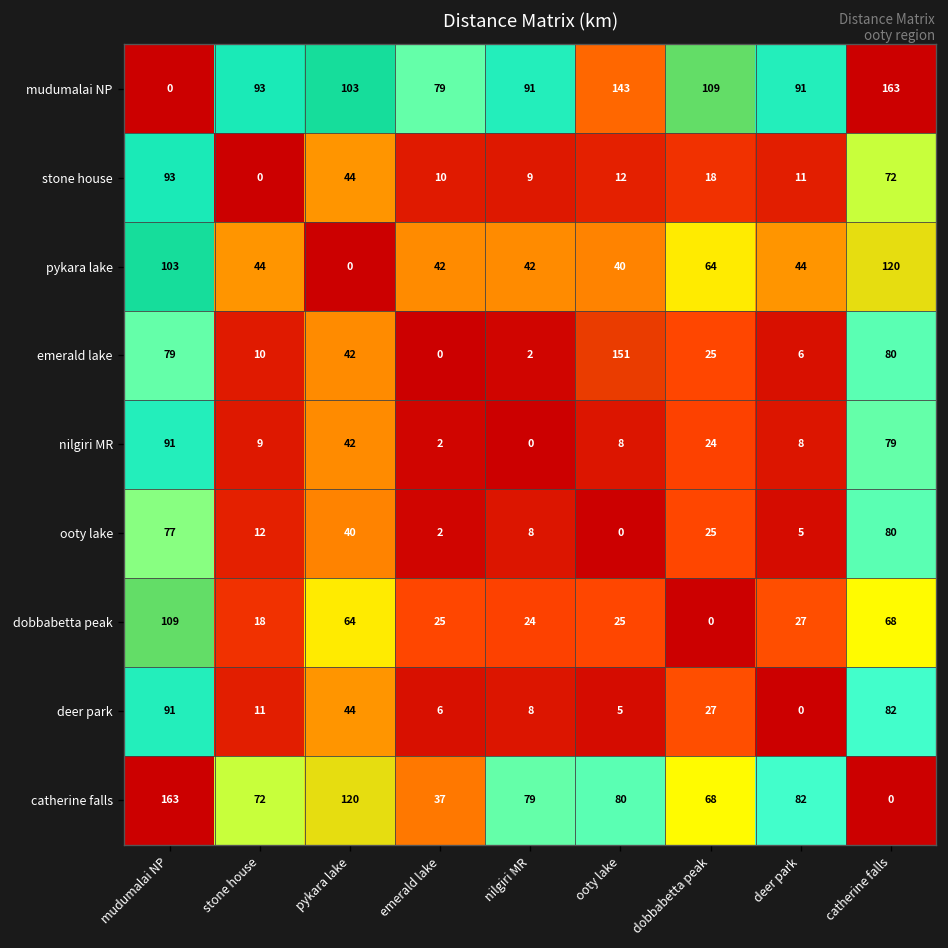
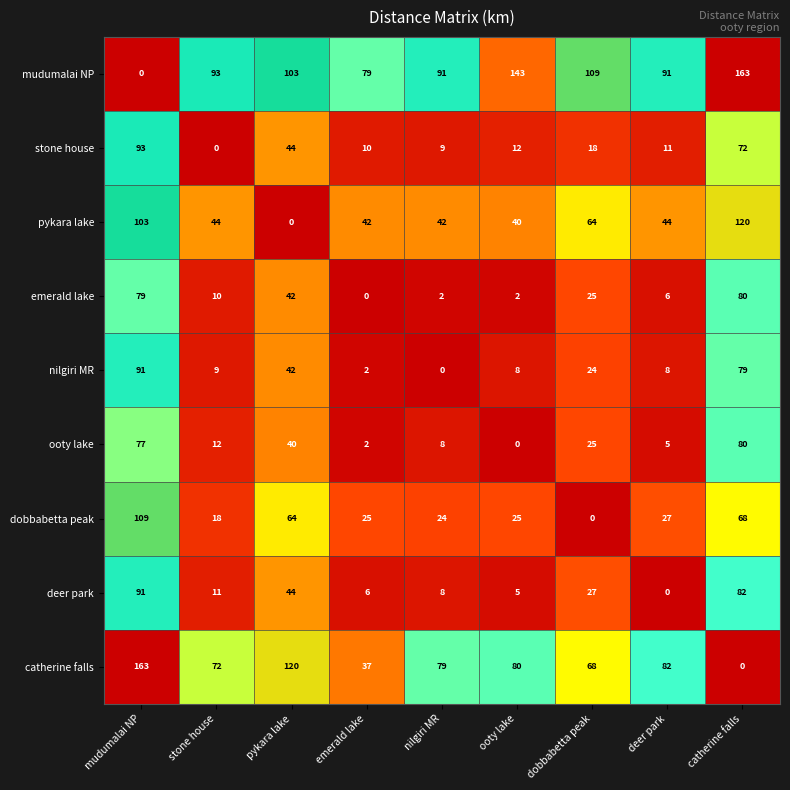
  {
    "mudumalai NP": {
      "mudumalai NP": 0,
      "stone house": 93,
      "pykara lake": 103,
      "emerald lake": 79,
      "nilgiri MR": 91,
      "ooty lake": 143,
      "dobbabetta peak": 109,
      "deer park": 91,
      "catherine falls": 163
    },
    "stone house": {
      "mudumalai NP": 93,
      "stone house": 0,
      "pykara lake": 44,
      "emerald lake": 10,
      "nilgiri MR": 9,
      "ooty lake": 12,
      "dobbabetta peak": 18,
      "deer park": 11,
      "catherine falls": 72
    },
    "pykara lake": {
      "mudumalai NP": 103,
      "stone house": 44,
      "pykara lake": 0,
      "emerald lake": 42,
      "nilgiri MR": 42,
      "ooty lake": 40,
      "dobbabetta peak": 64,
      "deer park": 44,
      "catherine falls": 120
    },
    "emerald lake": {
      "mudumalai NP": 79,
      "stone house": 10,
      "pykara lake": 42,
      "emerald lake": 0,
      "nilgiri MR": 2,
-     "ooty lake": 151,
+     "ooty lake": 2,
      "dobbabetta peak": 25,
      "deer park": 6,
      "catherine falls": 80
    },
    "nilgiri MR": {
      "mudumalai NP": 91,
      "stone house": 9,
      "pykara lake": 42,
      "emerald lake": 2,
      "nilgiri MR": 0,
      "ooty lake": 8,
      "dobbabetta peak": 24,
      "deer park": 8,
      "catherine falls": 79
    },
    "ooty lake": {
      "mudumalai NP": 77,
      "stone house": 12,
      "pykara lake": 40,
      "emerald lake": 2,
      "nilgiri MR": 8,
      "ooty lake": 0,
      "dobbabetta peak": 25,
      "deer park": 5,
      "catherine falls": 80
    },
    "dobbabetta peak": {
      "mudumalai NP": 109,
      "stone house": 18,
      "pykara lake": 64,
      "emerald lake": 25,
      "nilgiri MR": 24,
      "ooty lake": 25,
      "dobbabetta peak": 0,
      "deer park": 27,
      "catherine falls": 68
    },
    "deer park": {
      "mudumalai NP": 91,
      "stone house": 11,
      "pykara lake": 44,
      "emerald lake": 6,
      "nilgiri MR": 8,
      "ooty lake": 5,
      "dobbabetta peak": 27,
      "deer park": 0,
      "catherine falls": 82
    },
    "catherine falls": {
      "mudumalai NP": 163,
      "stone house": 72,
      "pykara lake": 120,
      "emerald lake": 37,
      "nilgiri MR": 79,
      "ooty lake": 80,
      "dobbabetta peak": 68,
      "deer park": 82,
      "catherine falls": 0
    }
  }
